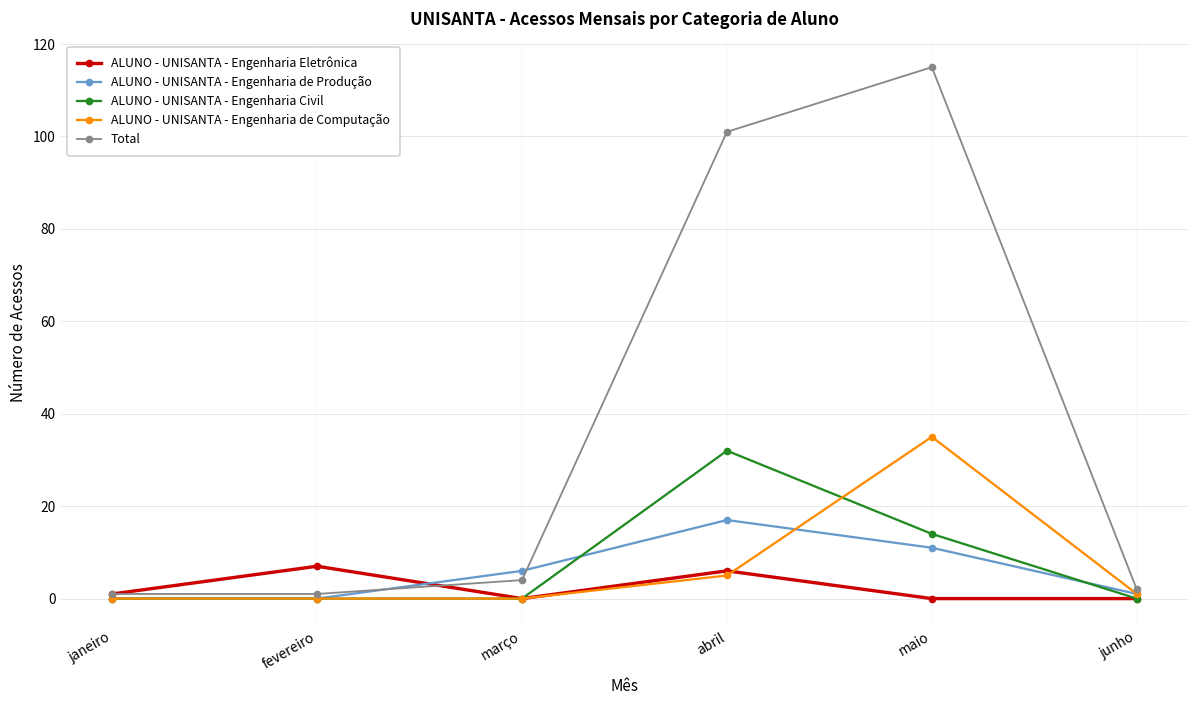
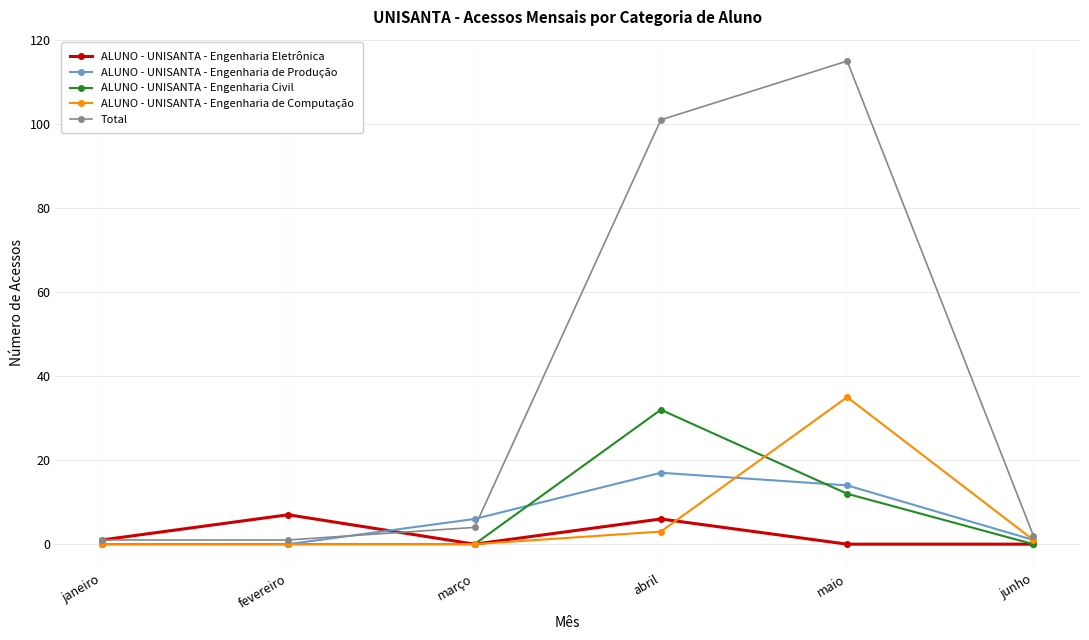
  {
    "ALUNO - UNISANTA - Engenharia Eletrônica": {
      "fevereiro": 7,
      "abril": 6,
      "maio": 0
    },
    "ALUNO - UNISANTA - Engenharia de Produção": {
      "março": 6,
      "abril": 17,
-     "maio": 11
+     "maio": 14
    },
    "ALUNO - UNISANTA - Engenharia Civil": {
      "abril": 32,
-     "maio": 14
+     "maio": 12
    },
    "ALUNO - UNISANTA - Engenharia de Computação": {
-     "abril": 5,
+     "abril": 3,
      "maio": 35
    },
    "Total": {
      "fevereiro": 1,
      "março": 4,
      "abril": 101,
      "maio": 115,
      "junho": 2
    }
  }
